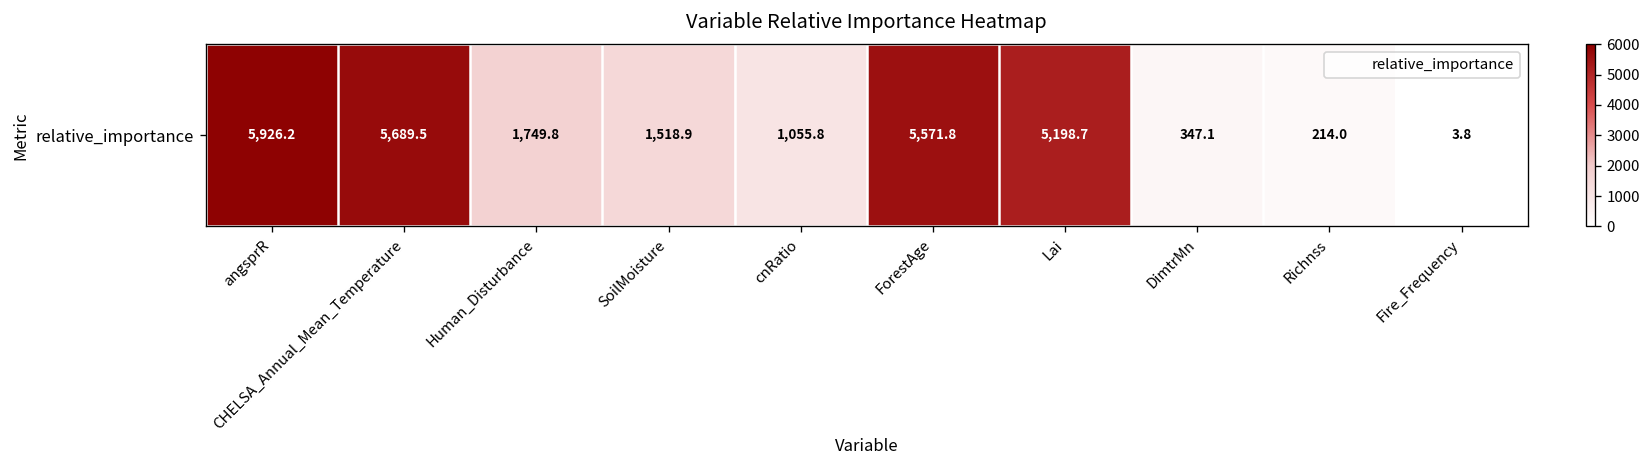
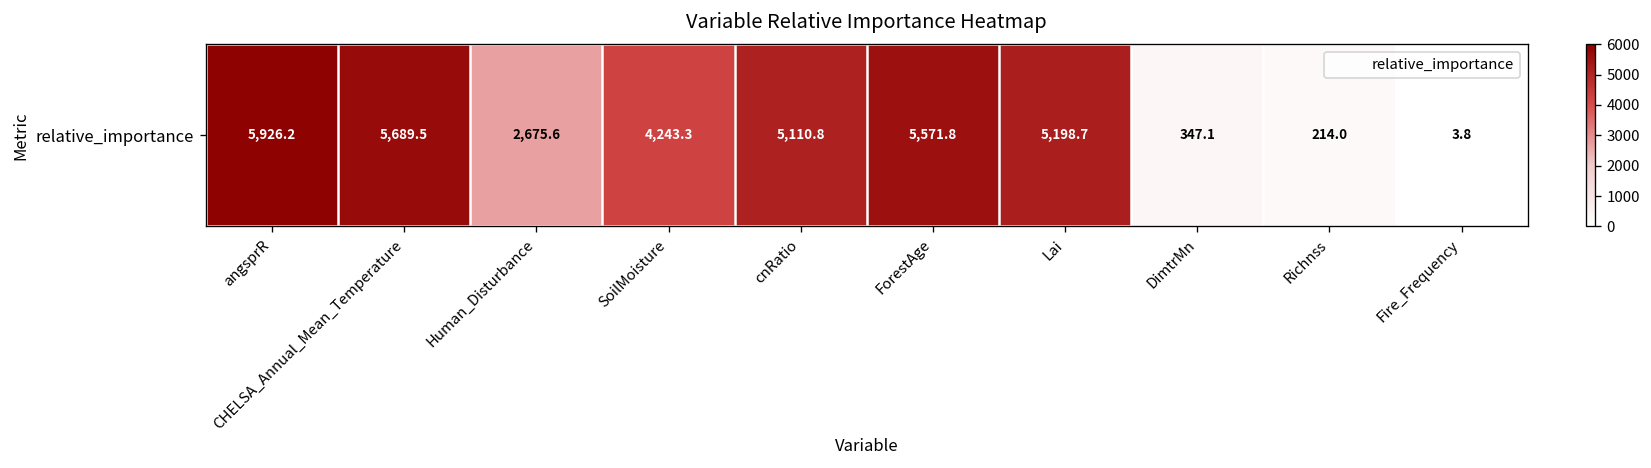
  {
    "relative_importance": {
      "angsprR": "5,926.2",
      "CHELSA_Annual_Mean_Temperature": "5,689.5",
-     "Human_Disturbance": "1,749.8",
-     "SoilMoisture": "1,518.9",
-     "cnRatio": "1,055.8",
+     "Human_Disturbance": "2,675.6",
+     "SoilMoisture": "4,243.3",
+     "cnRatio": "5,110.8",
      "ForestAge": "5,571.8",
      "Lai": "5,198.7",
      "DimtrMn": "347.1",
      "Richnss": "214.0",
      "Fire_Frequency": "3.8"
    }
  }
